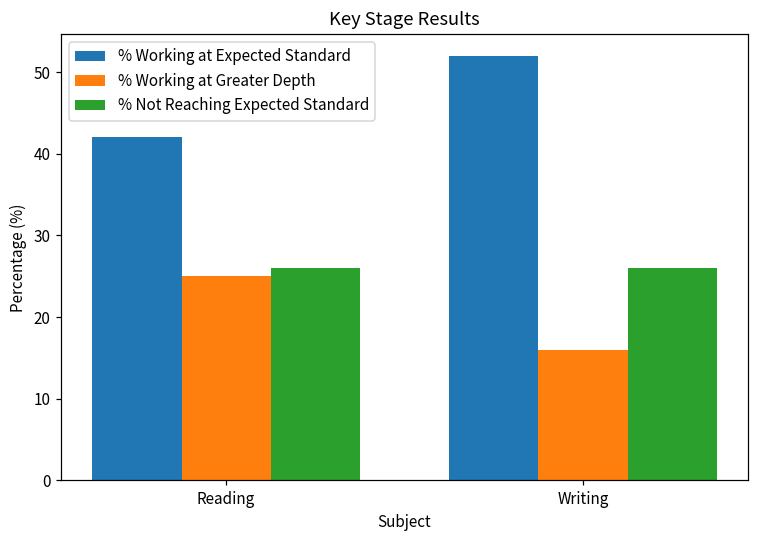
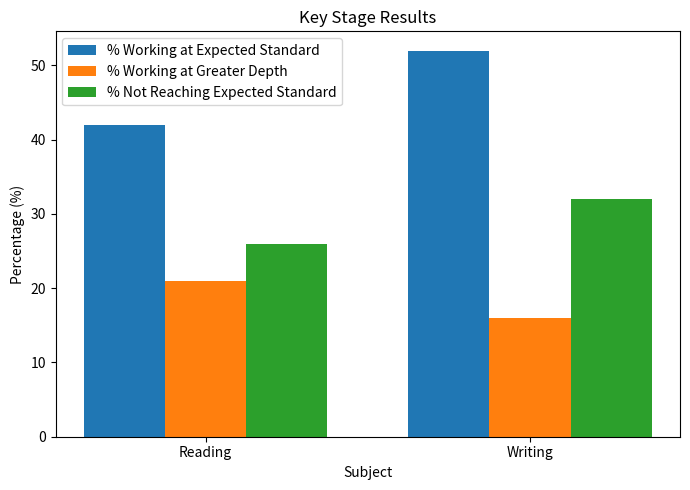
  {
    "% Working at Expected Standard": {
      "Reading": 42,
      "Writing": 52
    },
    "% Working at Greater Depth": {
-     "Reading": 25,
+     "Reading": 21,
      "Writing": 16
    },
    "% Not Reaching Expected Standard": {
      "Reading": 26,
-     "Writing": 26
+     "Writing": 32
    }
  }
